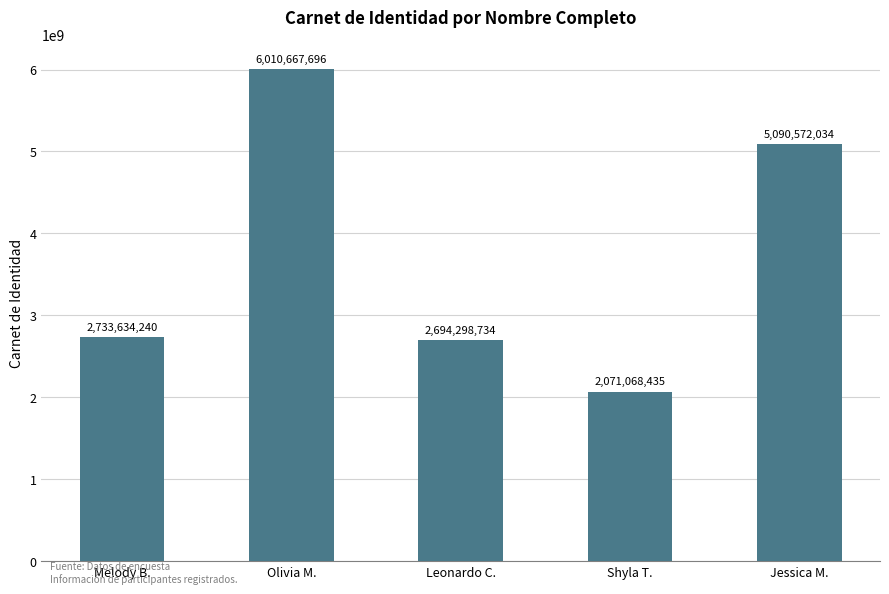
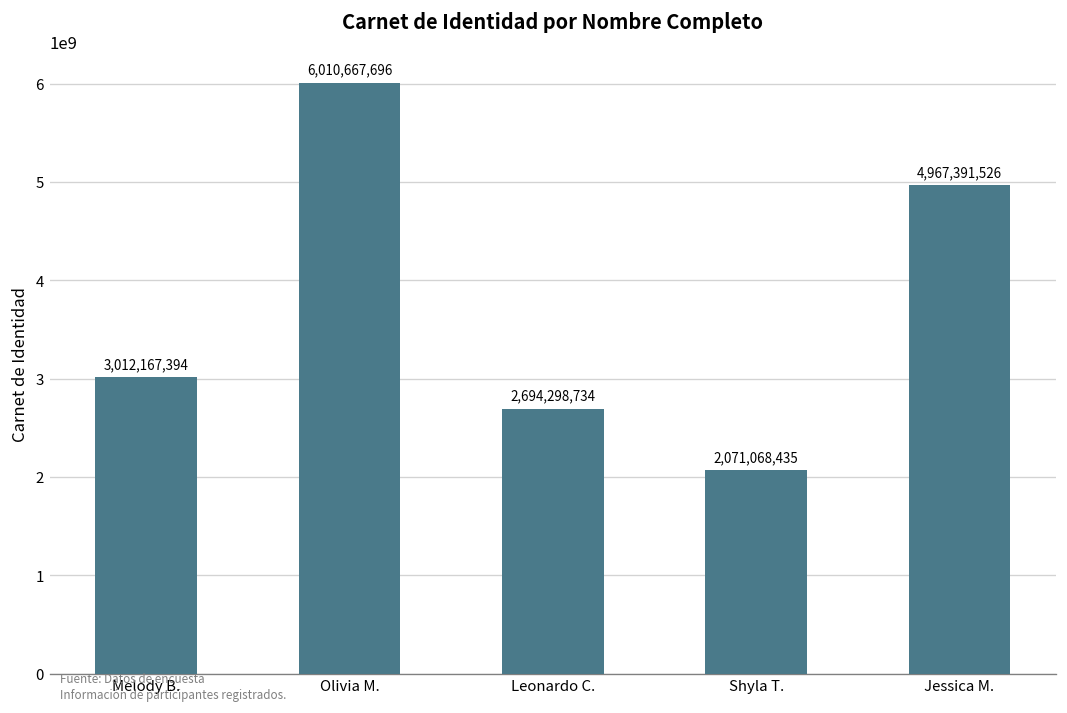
  {
-   "Melody B.": "2,733,634,240",
+   "Melody B.": "3,012,167,394",
    "Olivia M.": "6,010,667,696",
    "Leonardo C.": "2,694,298,734",
    "Shyla T.": "2,071,068,435",
-   "Jessica M.": "5,090,572,034"
+   "Jessica M.": "4,967,391,526"
  }
